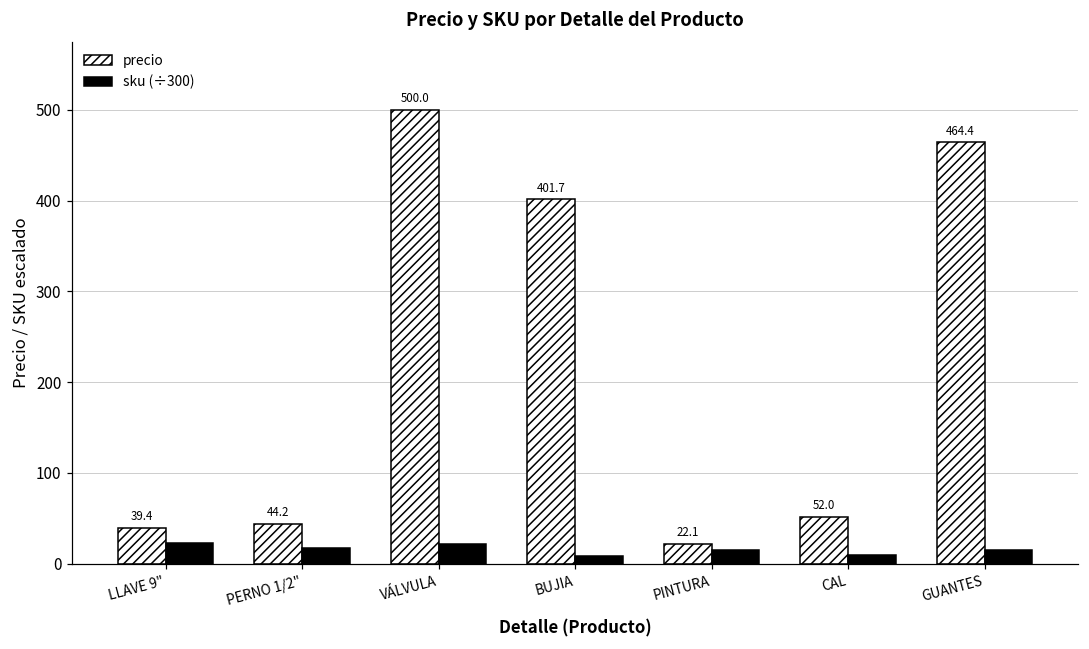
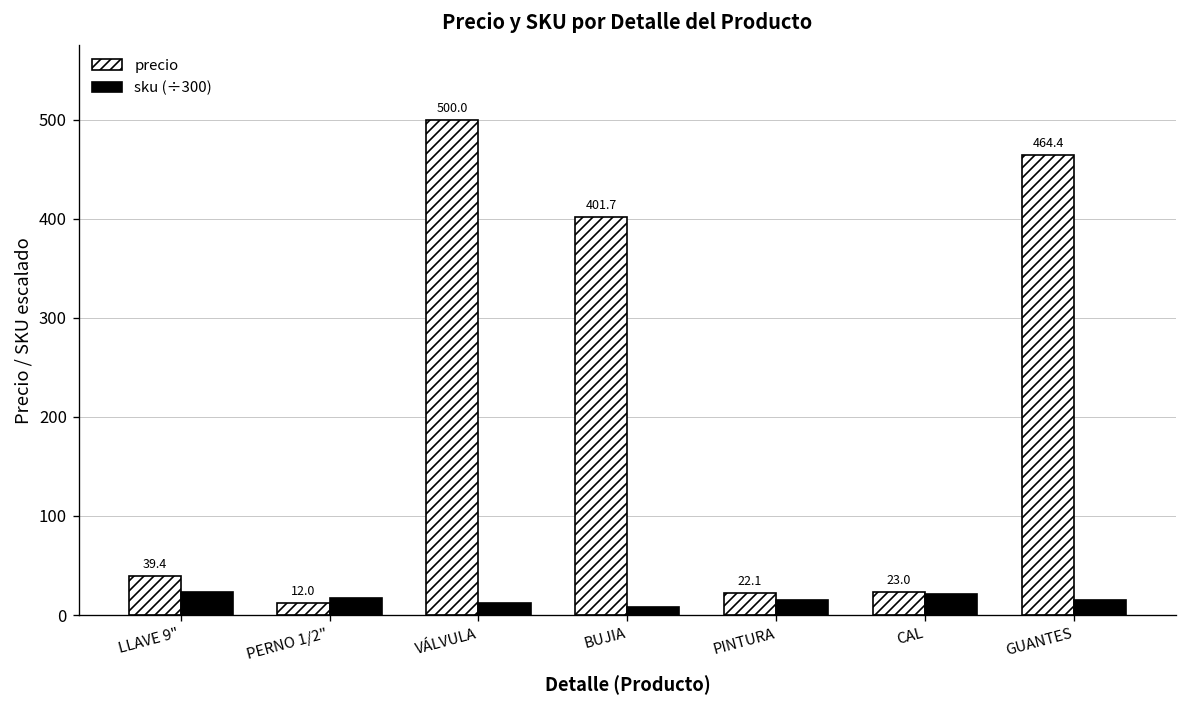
  {
    "precio": {
      "LLAVE 9\"": 39.4,
-     "PERNO 1/2\"": 44.2,
+     "PERNO 1/2\"": 12.0,
      "VÁLVULA": 500.0,
      "BUJIA": 401.7,
      "PINTURA": 22.1,
-     "CAL": 52.0,
+     "CAL": 23.0,
      "GUANTES": 464.4
    },
    "sku (÷300)": {
      "LLAVE 9\"": 20,
      "PERNO 1/2\"": 20,
-     "VÁLVULA": 20,
+     "VÁLVULA": 10,
      "BUJIA": 10,
      "PINTURA": 20,
-     "CAL": 10,
+     "CAL": 20,
      "GUANTES": 20
    }
  }
